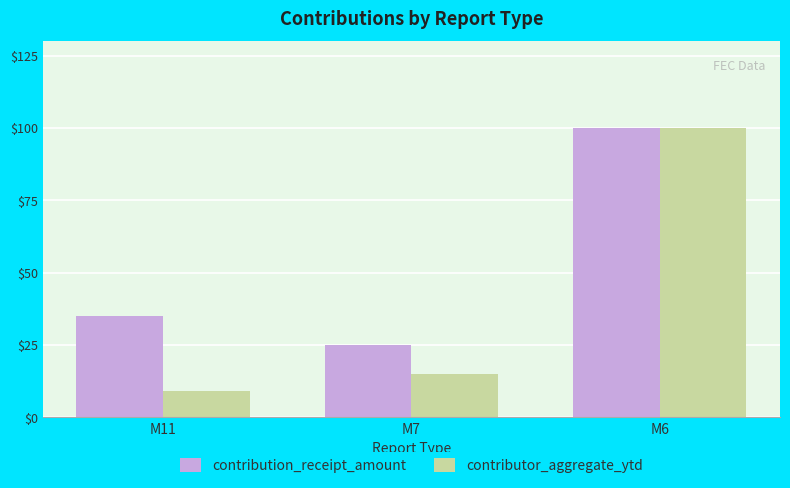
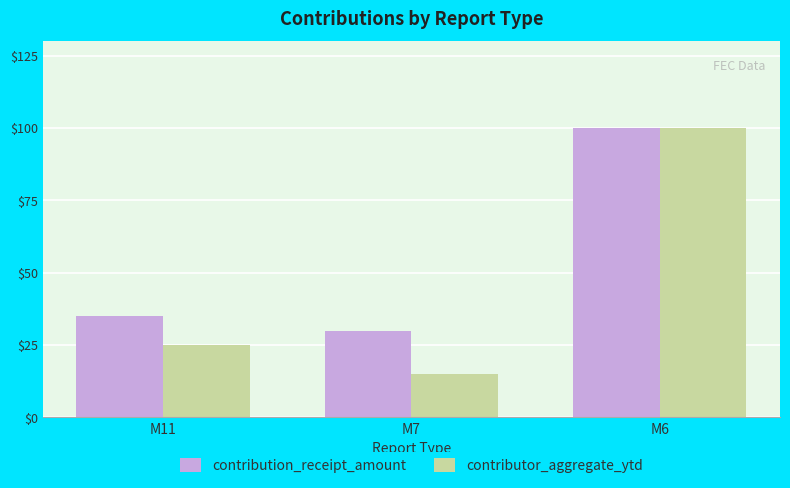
  {
    "contribution_receipt_amount": {
      "M11": "$35",
-     "M7": "$25",
+     "M7": "$30",
      "M6": "$100"
    },
    "contributor_aggregate_ytd": {
-     "M11": "$9",
+     "M11": "$25",
      "M7": "$15",
      "M6": "$100"
    }
  }
